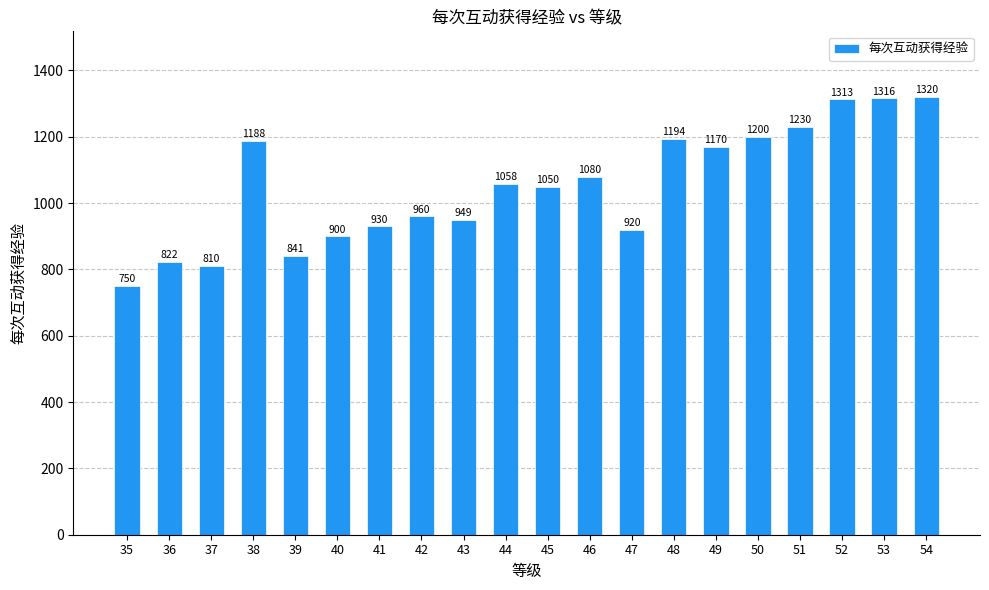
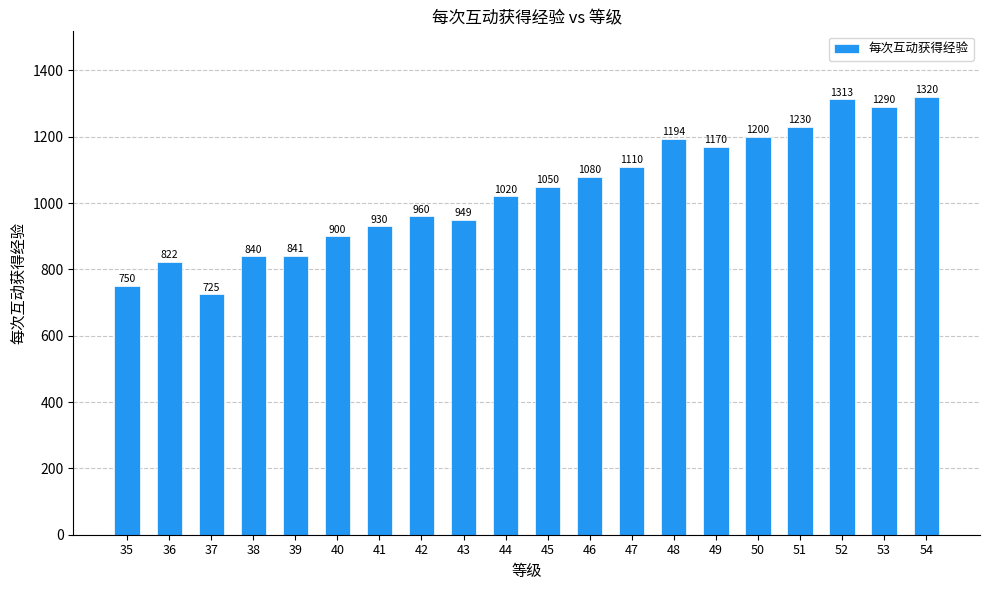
  {
    "35": 750,
    "36": 822,
-   "37": 810,
-   "38": 1188,
+   "37": 725,
+   "38": 840,
    "39": 841,
    "40": 900,
    "41": 930,
    "42": 960,
    "43": 949,
-   "44": 1058,
+   "44": 1020,
    "45": 1050,
    "46": 1080,
-   "47": 920,
+   "47": 1110,
    "48": 1194,
    "49": 1170,
    "50": 1200,
    "51": 1230,
    "52": 1313,
-   "53": 1316,
+   "53": 1290,
    "54": 1320
  }
